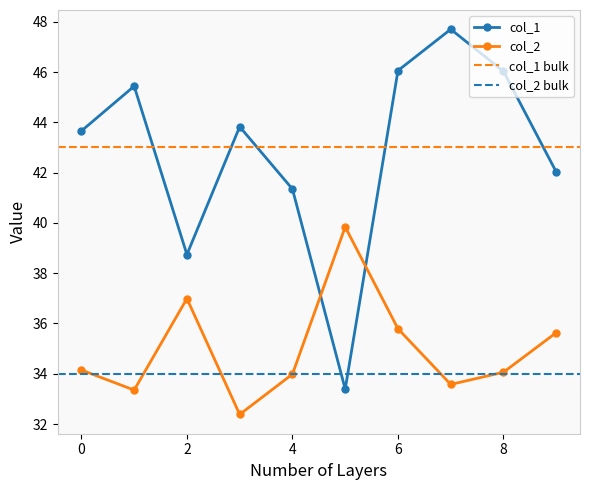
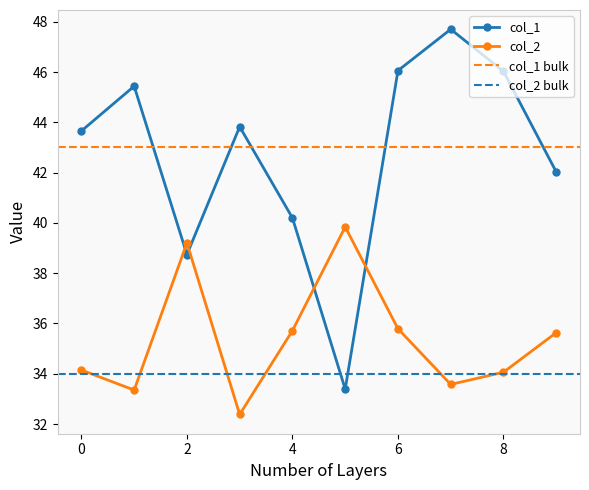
  {
    "col_1": {
      "0": 43.7,
      "2": 38.7,
-     "4": 41.3,
+     "4": 40.2,
      "6": 46.1
    },
    "col_2": {
      "0": 34.1,
-     "2": 37.0,
-     "4": 34.0,
+     "2": 39.2,
+     "4": 35.7,
      "6": 35.8,
      "8": 34.1
    }
  }
